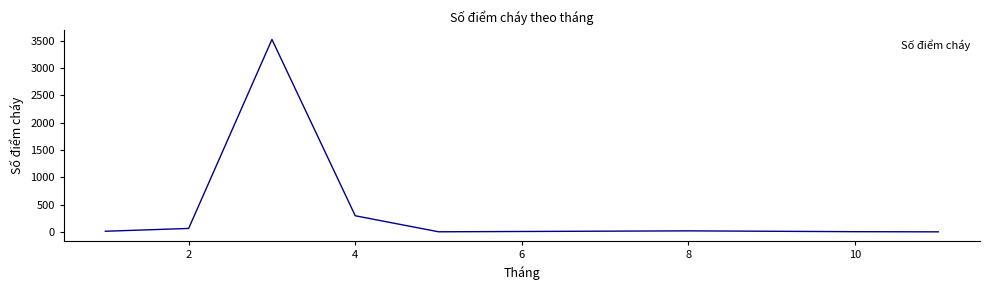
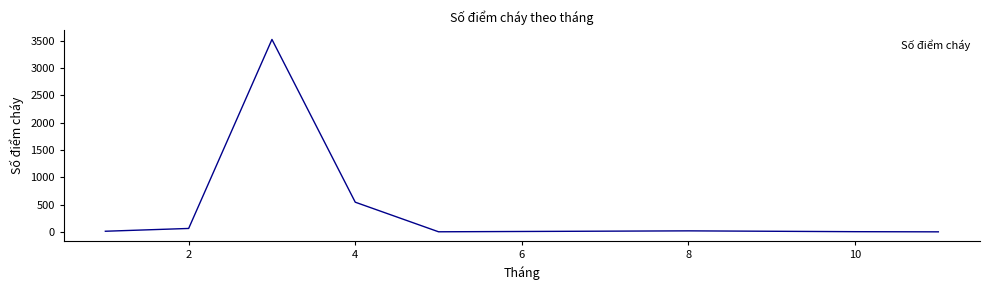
  {
    "2": 100,
-   "4": 300,
+   "4": 500,
    "8": 0,
    "10": 0
  }
